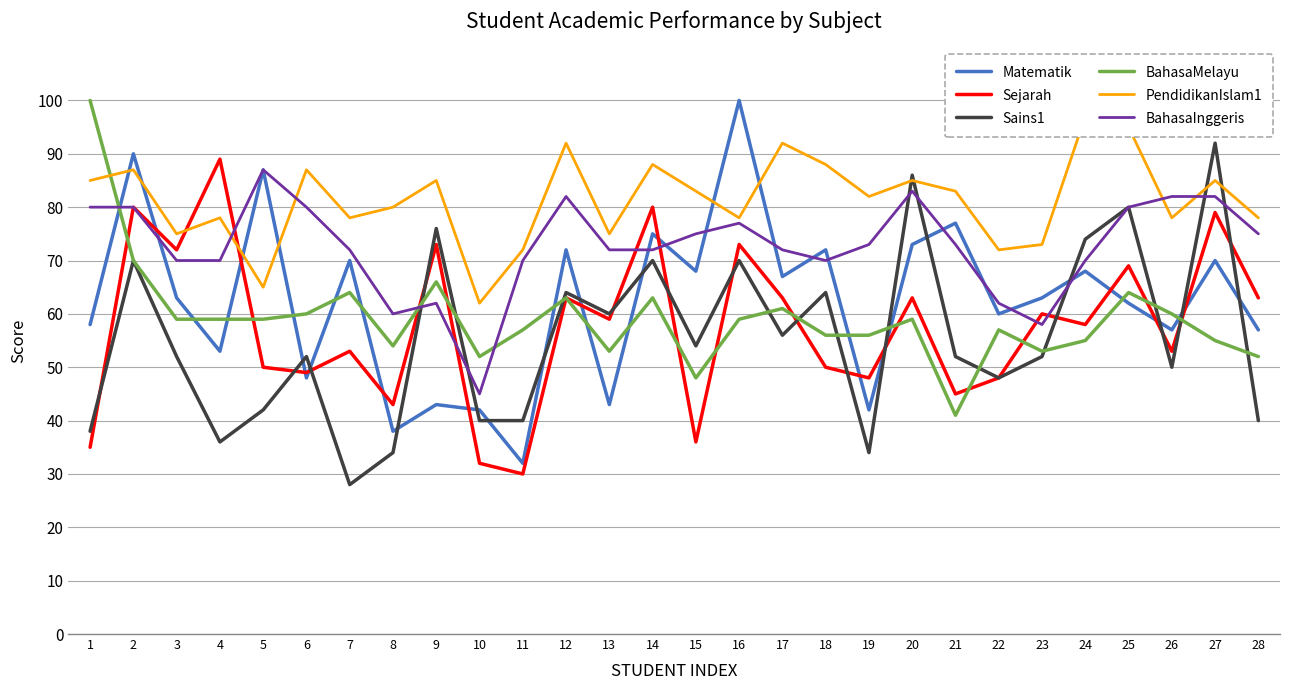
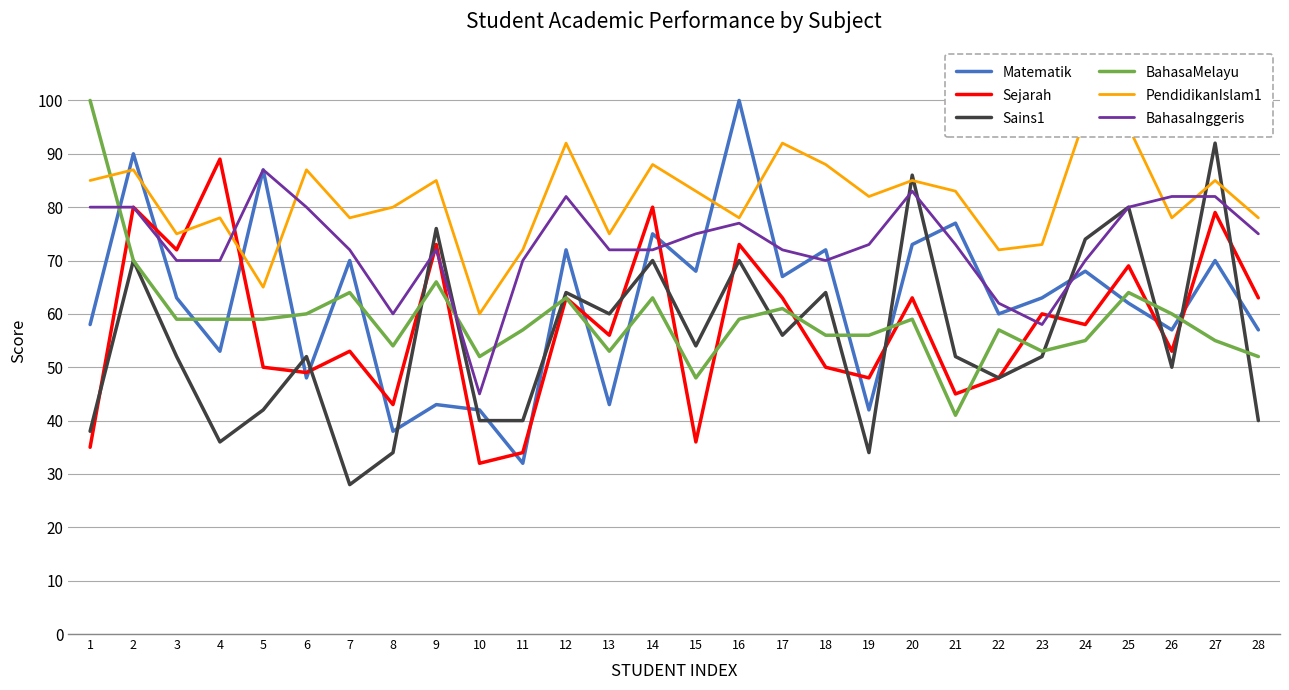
  {
    "Matematik": {
      "1": 58,
      "2": 90,
      "3": 63,
      "4": 53,
      "6": 48,
      "7": 70,
      "8": 38,
      "9": 43,
      "10": 42,
      "11": 32,
      "12": 72,
      "13": 43,
      "14": 75,
      "15": 68,
      "16": 100,
      "17": 67,
      "18": 72,
      "19": 42,
      "20": 73,
      "21": 77,
      "22": 60,
      "23": 63,
      "24": 68,
      "25": 62,
      "26": 57,
      "27": 70,
      "28": 57
    },
    "Sejarah": {
      "1": 35,
      "3": 72,
      "4": 89,
      "5": 50,
      "6": 49,
      "7": 53,
      "8": 43,
      "9": 73,
      "10": 32,
-     "11": 30,
-     "13": 59,
+     "11": 34,
+     "13": 56,
      "14": 80,
      "15": 36,
      "16": 73,
      "17": 63,
      "18": 50,
      "19": 48,
      "20": 63,
      "21": 45,
      "23": 60,
      "24": 58,
      "25": 69,
      "26": 53,
      "27": 79,
      "28": 63
    },
    "Sains1": {
      "1": 38,
      "3": 52,
      "4": 36,
      "5": 42,
      "6": 52,
      "7": 28,
      "8": 34,
      "9": 76,
      "10": 40,
      "11": 40,
      "12": 64,
      "13": 60,
      "14": 70,
      "15": 54,
      "16": 70,
      "17": 56,
      "18": 64,
      "19": 34,
      "20": 86,
      "21": 52,
      "23": 52,
      "24": 74,
      "26": 50,
      "27": 92,
      "28": 40
    },
    "BahasaMelayu": {
      "1": 100,
      "3": 59,
      "4": 59,
      "5": 59,
      "6": 60,
      "7": 64,
      "8": 54,
      "9": 66,
      "10": 52,
      "11": 57,
      "13": 53,
      "14": 63,
      "15": 48,
      "16": 59,
      "17": 61,
      "18": 56,
      "19": 56,
      "20": 59,
      "21": 41,
      "22": 57,
      "23": 53,
      "24": 55,
      "25": 64,
      "26": 60,
      "27": 55,
      "28": 52
    },
    "PendidikanIslam1": {
      "1": 85,
      "2": 87,
      "3": 75,
      "4": 78,
      "5": 65,
      "6": 87,
      "7": 78,
      "8": 80,
      "9": 85,
-     "10": 62,
+     "10": 60,
      "11": 72,
      "12": 92,
      "13": 75,
      "14": 88,
      "15": 83,
      "16": 78,
      "17": 92,
      "18": 88,
      "19": 82,
      "20": 85,
      "21": 83,
      "22": 72,
      "23": 73,
      "26": 78,
      "27": 85,
      "28": 78
    },
    "BahasaInggeris": {
      "1": 80,
      "3": 70,
      "4": 70,
      "6": 80,
      "7": 72,
      "8": 60,
-     "9": 62,
+     "9": 72,
      "10": 45,
      "11": 70,
      "12": 82,
      "13": 72,
      "14": 72,
      "15": 75,
      "16": 77,
      "17": 72,
      "18": 70,
      "19": 73,
      "20": 83,
      "21": 73,
      "22": 62,
      "23": 58,
      "24": 70,
      "26": 82,
      "27": 82,
      "28": 75
    }
  }
